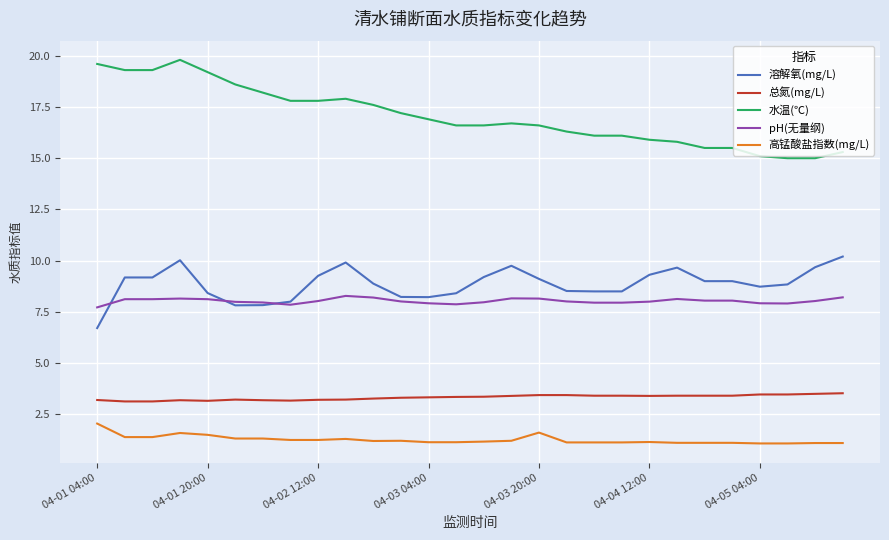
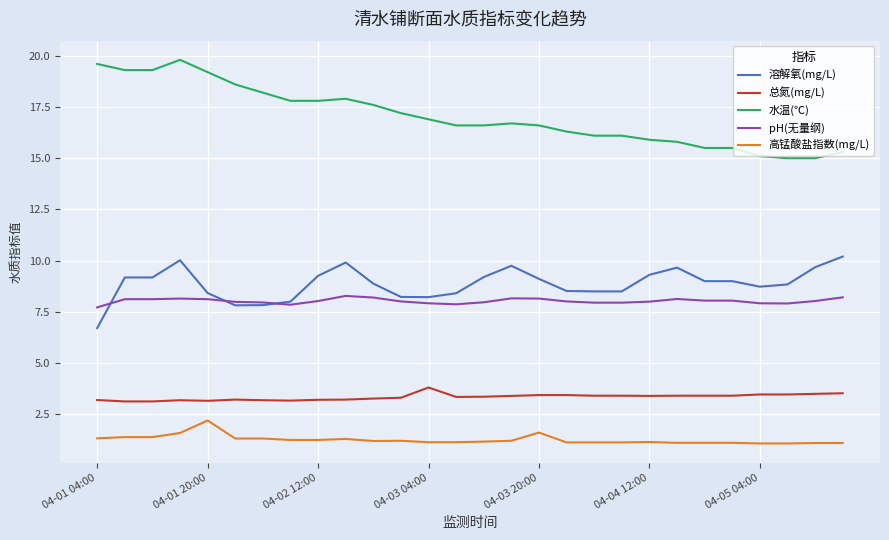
  {
    "溶解氧(mg/L)": {
      "04-01 04:00": 6.7,
      "04-01 20:00": 8.4,
      "04-02 12:00": 9.3,
      "04-03 04:00": 8.2,
      "04-03 20:00": 9.1,
      "04-04 12:00": 9.3,
      "04-05 04:00": 8.7
    },
    "总氮(mg/L)": {
      "04-01 04:00": 3.2,
      "04-01 20:00": 3.2,
      "04-02 12:00": 3.2,
-     "04-03 04:00": 3.3,
+     "04-03 04:00": 3.8,
      "04-03 20:00": 3.4,
      "04-04 12:00": 3.4,
      "04-05 04:00": 3.5
    },
    "水温(℃)": {
      "04-01 04:00": 19.6,
      "04-01 20:00": 19.2,
      "04-02 12:00": 17.8,
      "04-03 04:00": 16.9,
      "04-03 20:00": 16.6,
      "04-04 12:00": 15.9,
      "04-05 04:00": 15.1
    },
    "pH(无量纲)": {
      "04-01 04:00": 7.7,
      "04-01 20:00": 8.1,
      "04-02 12:00": 8.0,
      "04-03 04:00": 7.9,
      "04-03 20:00": 8.2,
      "04-04 12:00": 8.0,
      "04-05 04:00": 7.9
    },
    "高锰酸盐指数(mg/L)": {
-     "04-01 04:00": 2.1,
-     "04-01 20:00": 1.5,
+     "04-01 04:00": 1.3,
+     "04-01 20:00": 2.2,
      "04-02 12:00": 1.3,
      "04-03 04:00": 1.1,
      "04-03 20:00": 1.6,
      "04-04 12:00": 1.2,
      "04-05 04:00": 1.1
    }
  }
